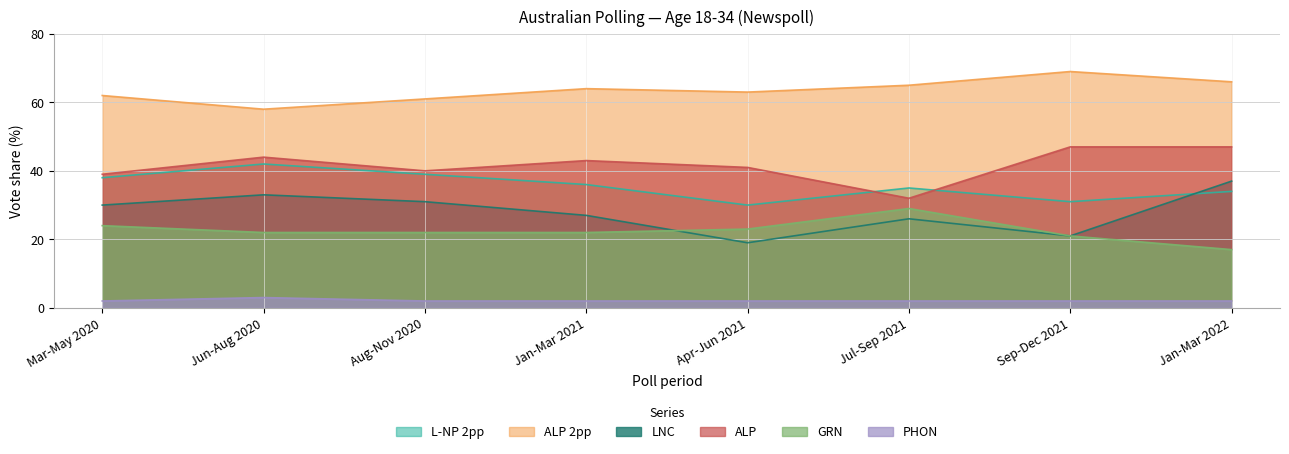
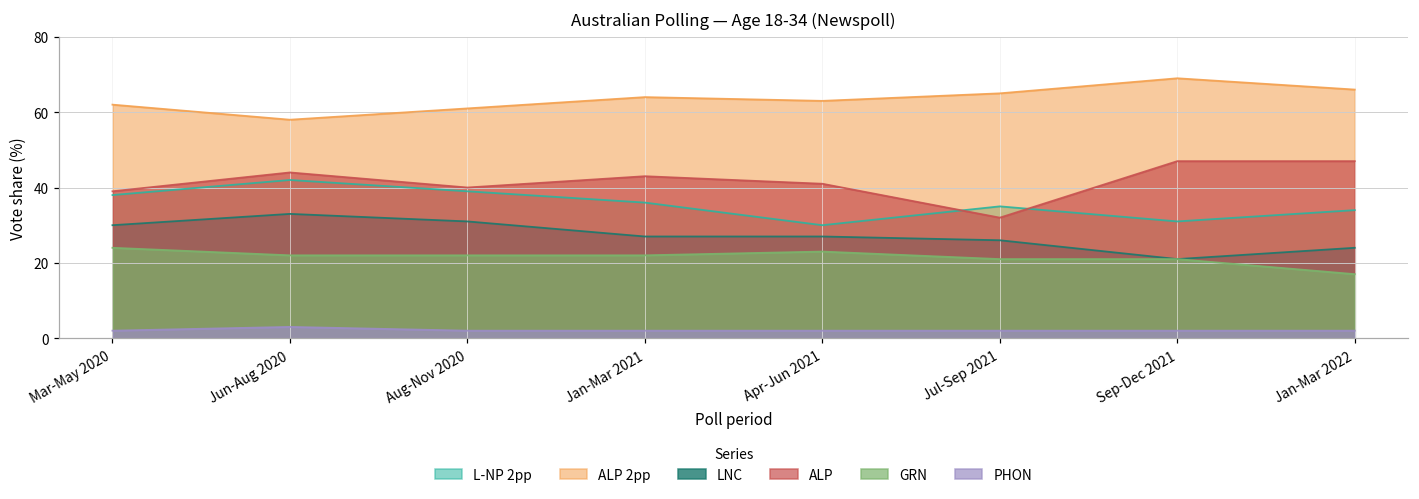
  {
    "L-NP 2pp": {
      "Mar-May 2020": 38,
      "Jun-Aug 2020": 42,
      "Aug-Nov 2020": 39,
      "Jan-Mar 2021": 36,
      "Apr-Jun 2021": 30,
      "Jul-Sep 2021": 35,
      "Sep-Dec 2021": 31,
      "Jan-Mar 2022": 34
    },
    "ALP 2pp": {
      "Mar-May 2020": 62,
      "Jun-Aug 2020": 58,
      "Aug-Nov 2020": 61,
      "Jan-Mar 2021": 64,
      "Apr-Jun 2021": 63,
      "Jul-Sep 2021": 65,
      "Sep-Dec 2021": 69,
      "Jan-Mar 2022": 66
    },
    "LNC": {
      "Mar-May 2020": 30,
      "Jun-Aug 2020": 33,
      "Aug-Nov 2020": 31,
      "Jan-Mar 2021": 27,
-     "Apr-Jun 2021": 19,
+     "Apr-Jun 2021": 27,
      "Jul-Sep 2021": 26,
-     "Jan-Mar 2022": 37
+     "Jan-Mar 2022": 24
    },
    "ALP": {
      "Mar-May 2020": 39,
      "Jun-Aug 2020": 44,
      "Aug-Nov 2020": 40,
      "Jan-Mar 2021": 43,
      "Apr-Jun 2021": 41,
      "Jul-Sep 2021": 32,
      "Sep-Dec 2021": 47,
      "Jan-Mar 2022": 47
    },
    "GRN": {
      "Mar-May 2020": 24,
      "Jun-Aug 2020": 22,
      "Aug-Nov 2020": 22,
      "Jan-Mar 2021": 22,
      "Apr-Jun 2021": 23,
-     "Jul-Sep 2021": 29,
+     "Jul-Sep 2021": 21,
      "Jan-Mar 2022": 17
    },
    "PHON": {
      "Mar-May 2020": 2,
      "Jun-Aug 2020": 3,
      "Aug-Nov 2020": 2,
      "Jan-Mar 2021": 2,
      "Apr-Jun 2021": 2,
      "Jul-Sep 2021": 2,
      "Sep-Dec 2021": 2,
      "Jan-Mar 2022": 2
    }
  }
